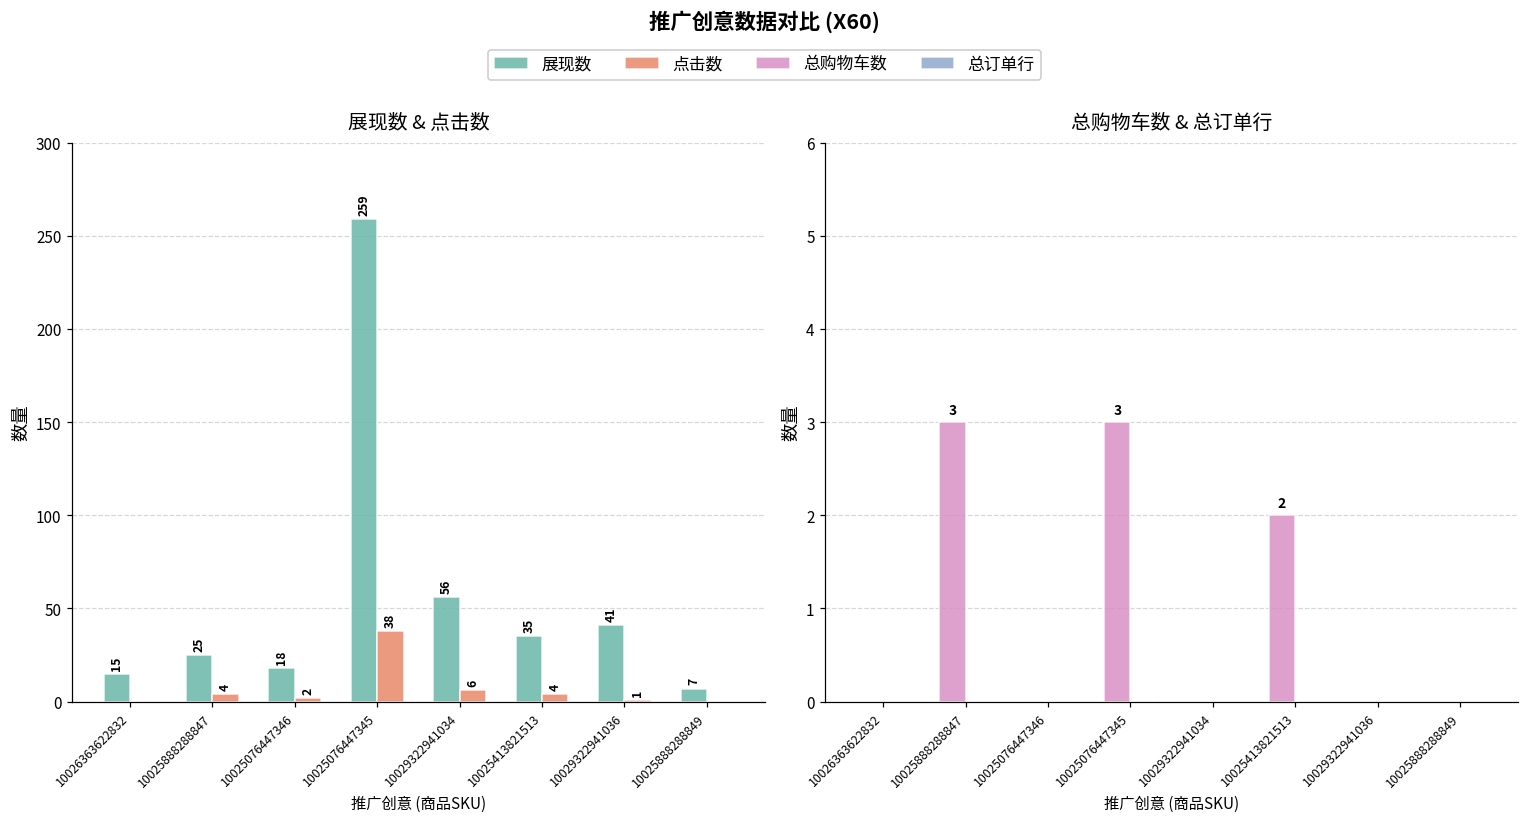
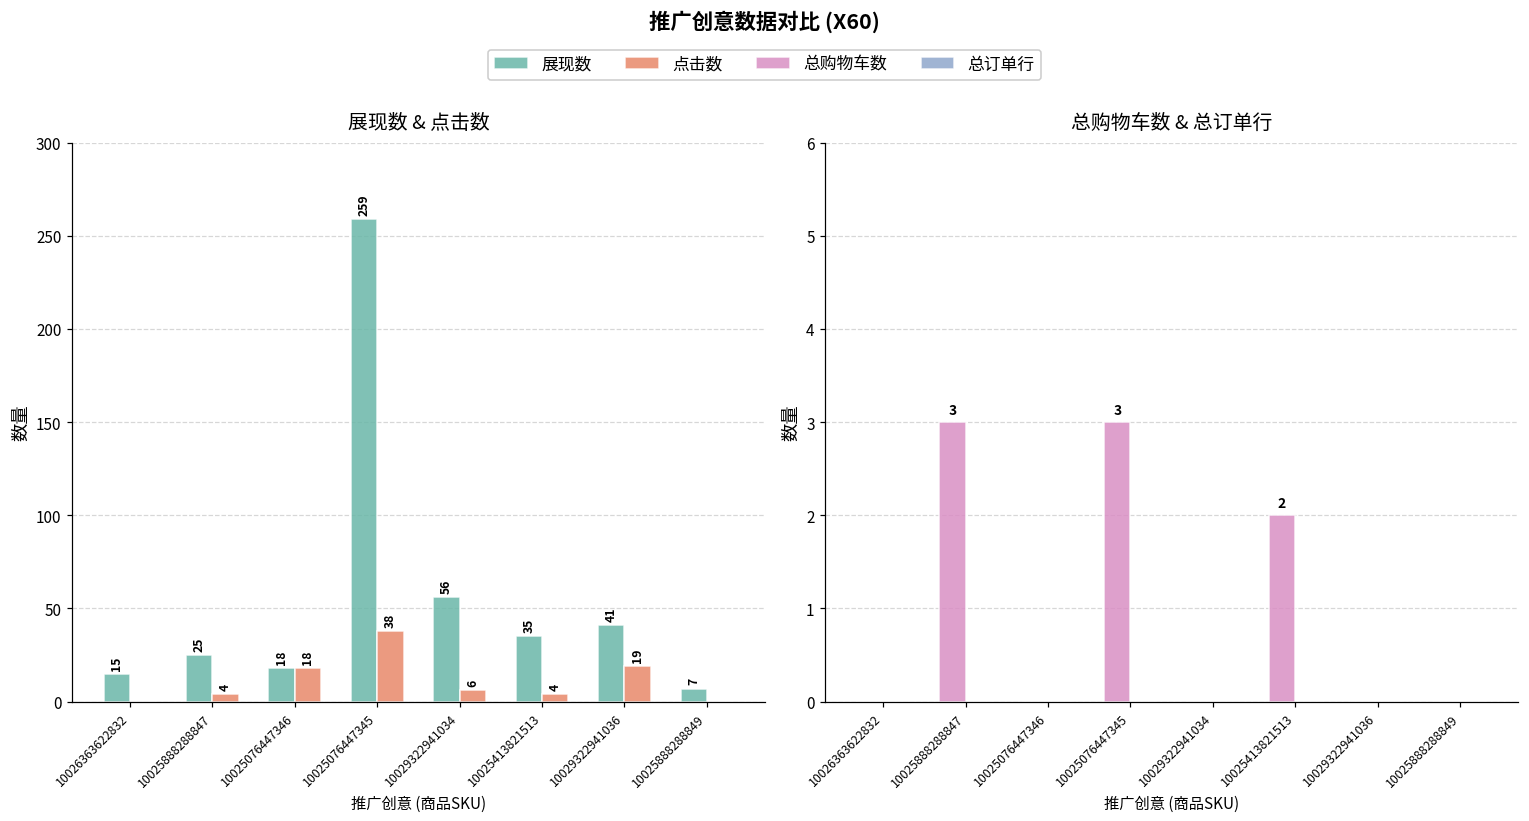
  {
    "展现数 & 点击数": {
      "展现数": {
        "10026363622832": 15,
        "10025888288847": 25,
        "10025076447346": 18,
        "10025076447345": 259,
        "10029322941034": 56,
        "10025413821513": 35,
        "10029322941036": 41,
        "10025888288849": 7
      },
      "点击数": {
        "10025888288847": 4,
-       "10025076447346": 2,
+       "10025076447346": 18,
        "10025076447345": 38,
        "10029322941034": 6,
        "10025413821513": 4,
-       "10029322941036": 1
+       "10029322941036": 19
      }
    },
    "总购物车数 & 总订单行": {
      "总购物车数": {
        "10025888288847": 3,
        "10025076447345": 3,
        "10025413821513": 2
      },
      "总订单行": {
        "10026363622832": 0.0,
        "10025888288847": 0.0,
        "10025076447346": 0.0,
        "10025076447345": 0.0,
        "10029322941034": 0.0,
        "10025413821513": 0.0,
        "10029322941036": 0.0,
        "10025888288849": 0.0
      }
    }
  }
